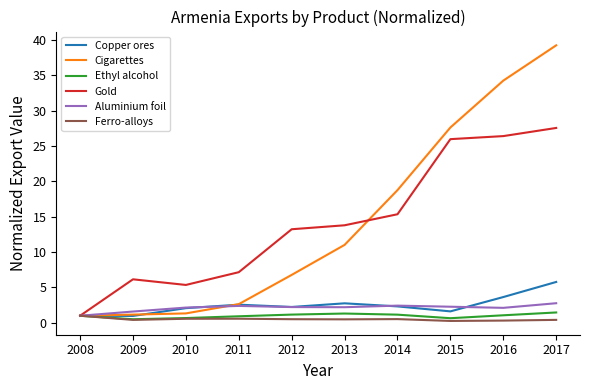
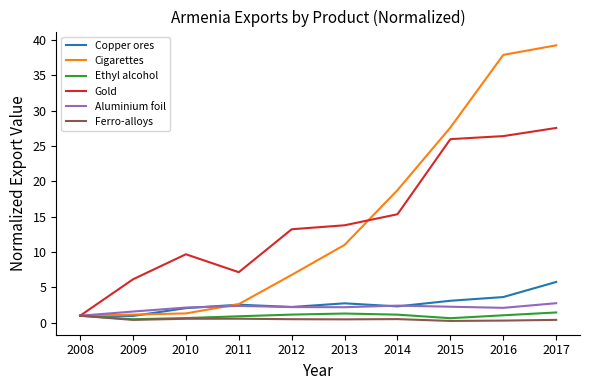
  {
    "Copper ores": {
      "2013": 3,
-     "2015": 2,
+     "2015": 3,
      "2016": 4,
      "2017": 6
    },
    "Cigarettes": {
      "2010": 1,
      "2012": 7,
      "2013": 11,
      "2014": 19,
      "2015": 28,
-     "2016": 34,
+     "2016": 38,
      "2017": 39
    },
    "Ethyl alcohol": {
      "2012": 1,
      "2013": 1,
      "2014": 1,
      "2015": 1,
      "2016": 1,
      "2017": 1
    },
    "Gold": {
      "2009": 6,
-     "2010": 5,
+     "2010": 10,
      "2011": 7,
      "2012": 13,
      "2013": 14,
      "2014": 15,
      "2015": 26,
      "2016": 26,
      "2017": 28
    },
    "Aluminium foil": {
      "2009": 2,
      "2013": 2,
      "2015": 2,
      "2016": 2,
      "2017": 3
    },
    "Ferro-alloys": {
      "2012": 1,
      "2013": 0,
      "2014": 1,
      "2015": 0,
      "2016": 0,
      "2017": 0
    }
  }
